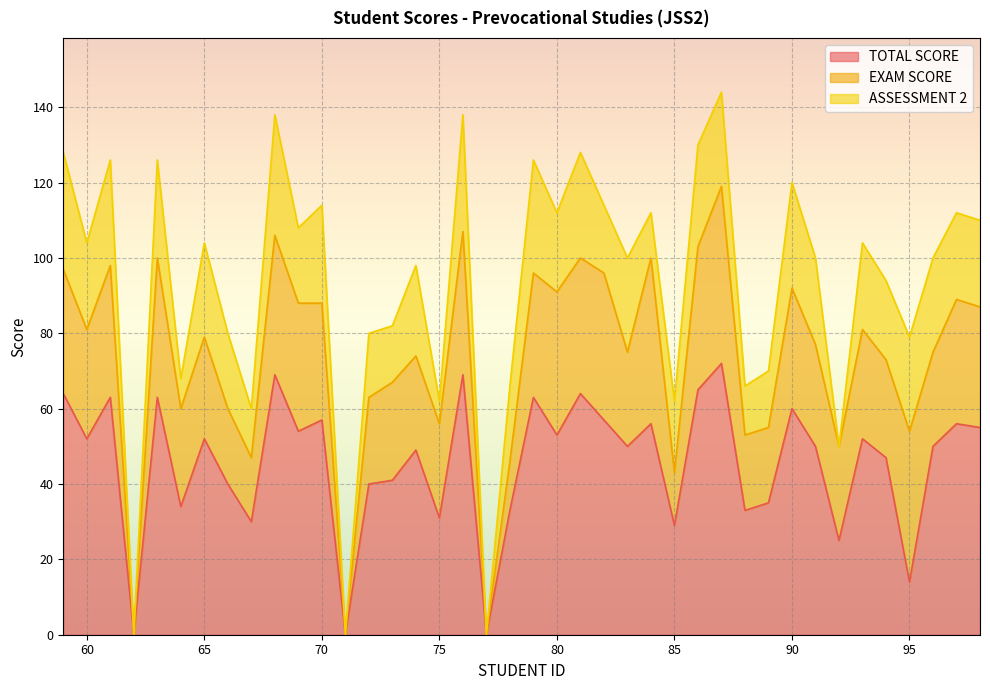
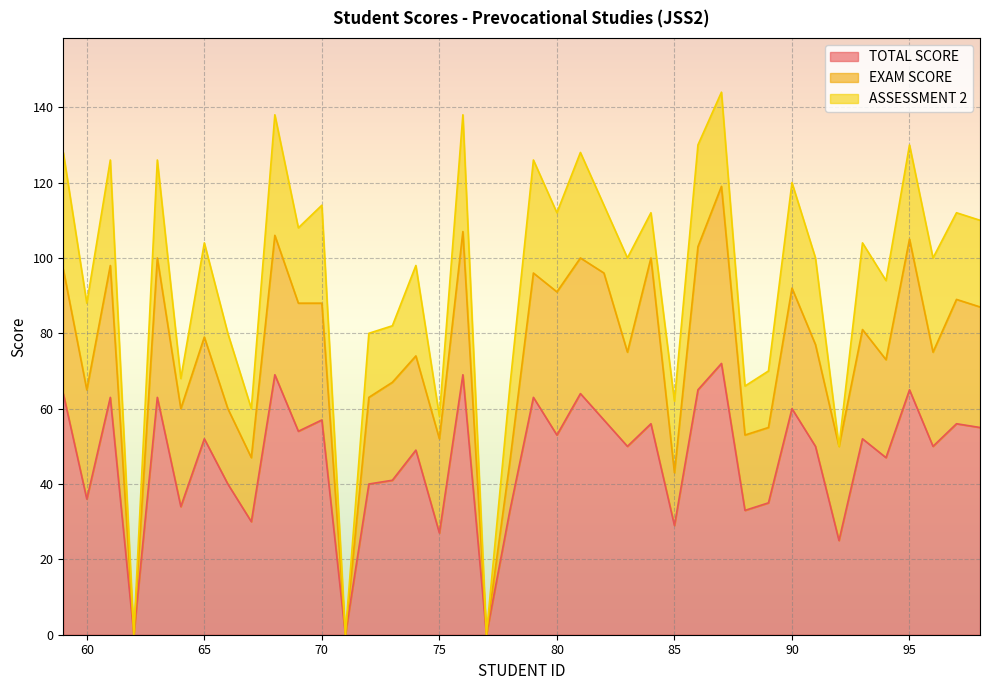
  {
    "TOTAL SCORE": {
-     "60": 52,
+     "60": 36,
      "65": 52,
      "70": 57,
-     "75": 31,
+     "75": 27,
      "80": 53,
      "85": 29,
      "90": 60,
-     "95": 14
+     "95": 65
    }
  }
